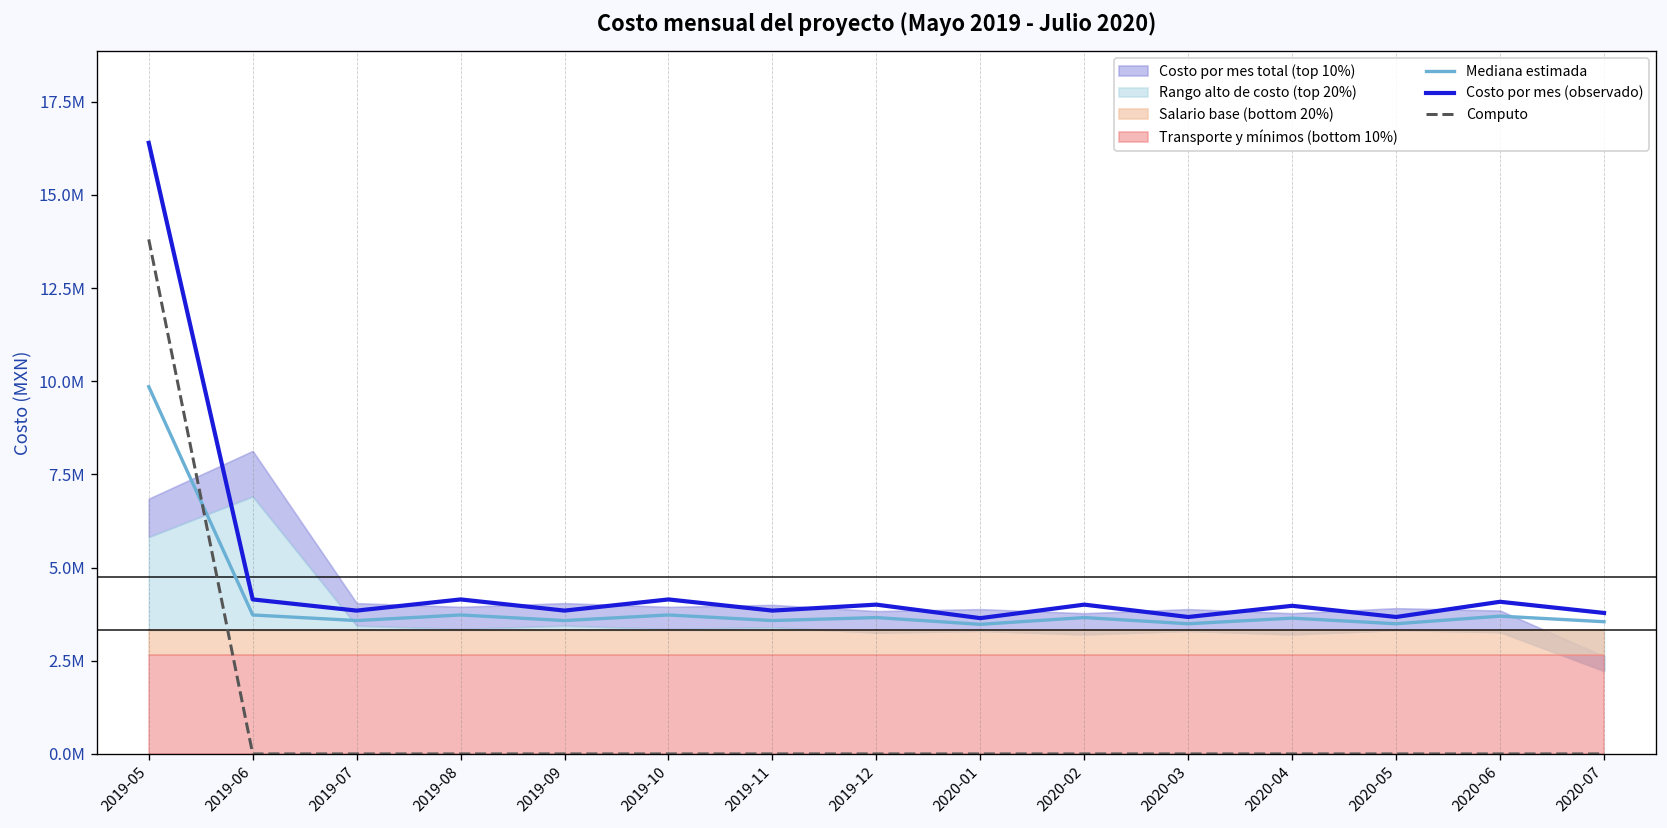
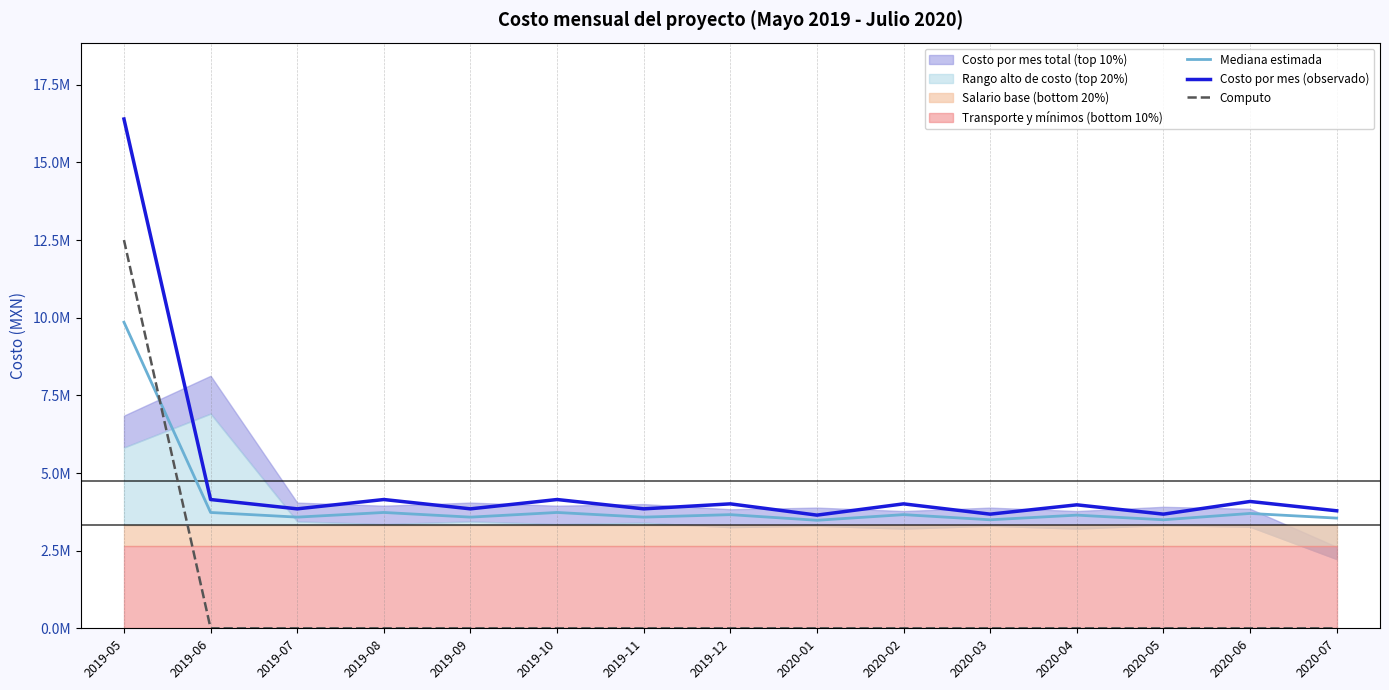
  {
    "Costo por mes (observado)": {
      "2019-05": 16400000,
      "2019-06": 4100000,
      "2019-07": 3800000,
      "2019-08": 4100000,
      "2019-09": 3800000,
      "2019-10": 4100000,
      "2019-11": 3800000,
      "2019-12": 4000000,
      "2020-01": 3600000,
      "2020-02": 4000000,
      "2020-03": 3700000,
      "2020-04": 4000000,
      "2020-05": 3700000,
      "2020-06": 4100000,
      "2020-07": 3800000
    },
    "Rango alto de costo (top 20%)": {
      "2019-05": 2500000,
      "2019-06": 3600000,
      "2019-07": 100000,
      "2019-09": 100000,
      "2019-11": 100000
    },
    "Computo": {
-     "2019-05": 13800000,
+     "2019-05": 12500000,
      "2019-06": 0,
      "2019-07": 0,
      "2019-08": 0,
      "2019-09": 0,
      "2019-10": 0,
      "2019-11": 0,
      "2019-12": 0,
      "2020-01": 0,
      "2020-02": 0,
      "2020-03": 0,
      "2020-04": 0,
      "2020-05": 0,
      "2020-06": 0,
      "2020-07": 0
    }
  }
